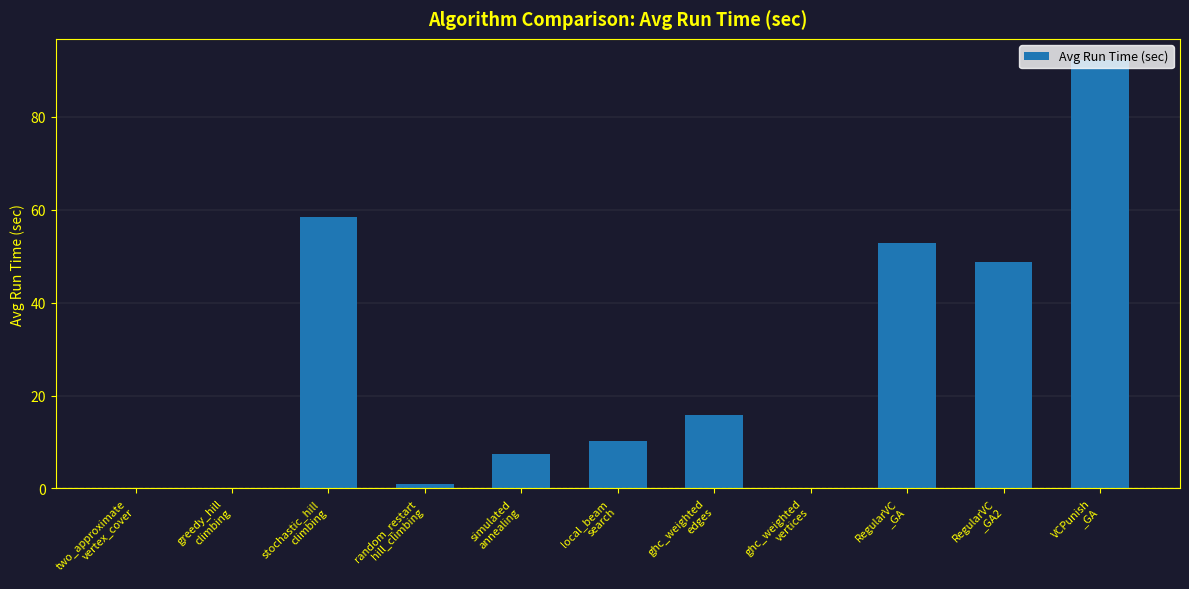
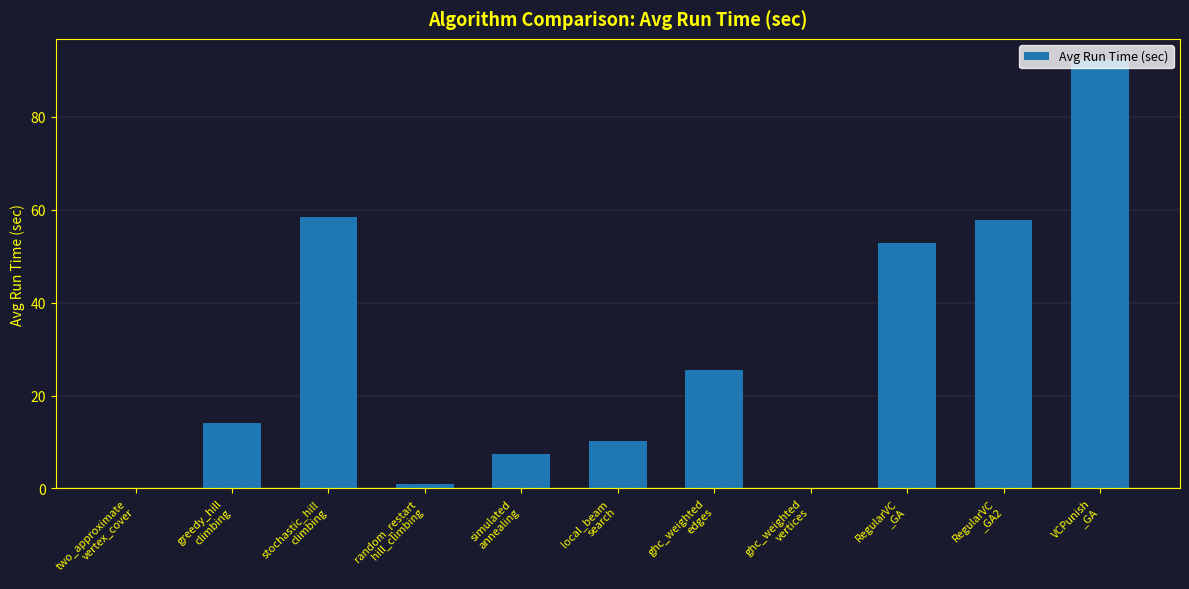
  {
-   "greedy_hill climbing": 0,
+   "greedy_hill climbing": 14,
    "stochastic_hill climbing": 58,
    "random_restart hill_climbing": 1,
    "simulated annealing": 7,
    "local_beam search": 10,
-   "ghc_weighted edges": 16,
+   "ghc_weighted edges": 25,
    "RegularVC _GA": 53,
-   "RegularVC _GA2": 49
+   "RegularVC _GA2": 58
  }
